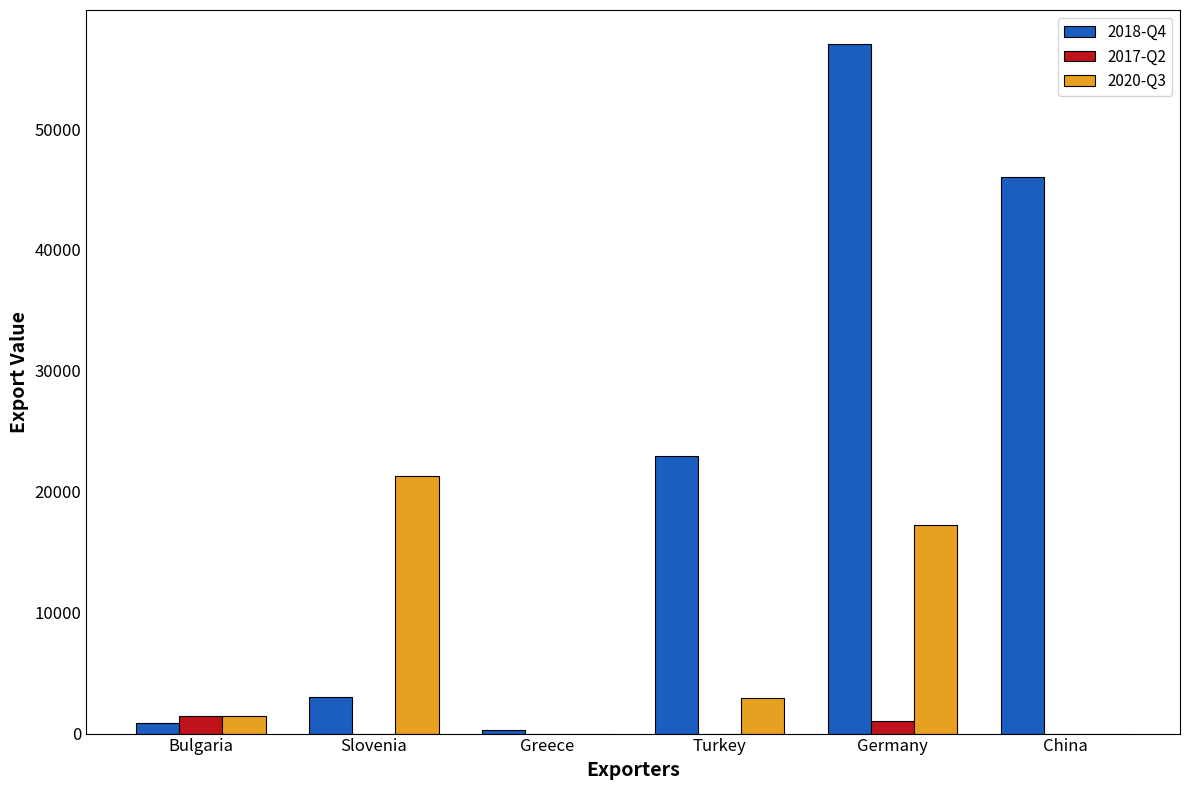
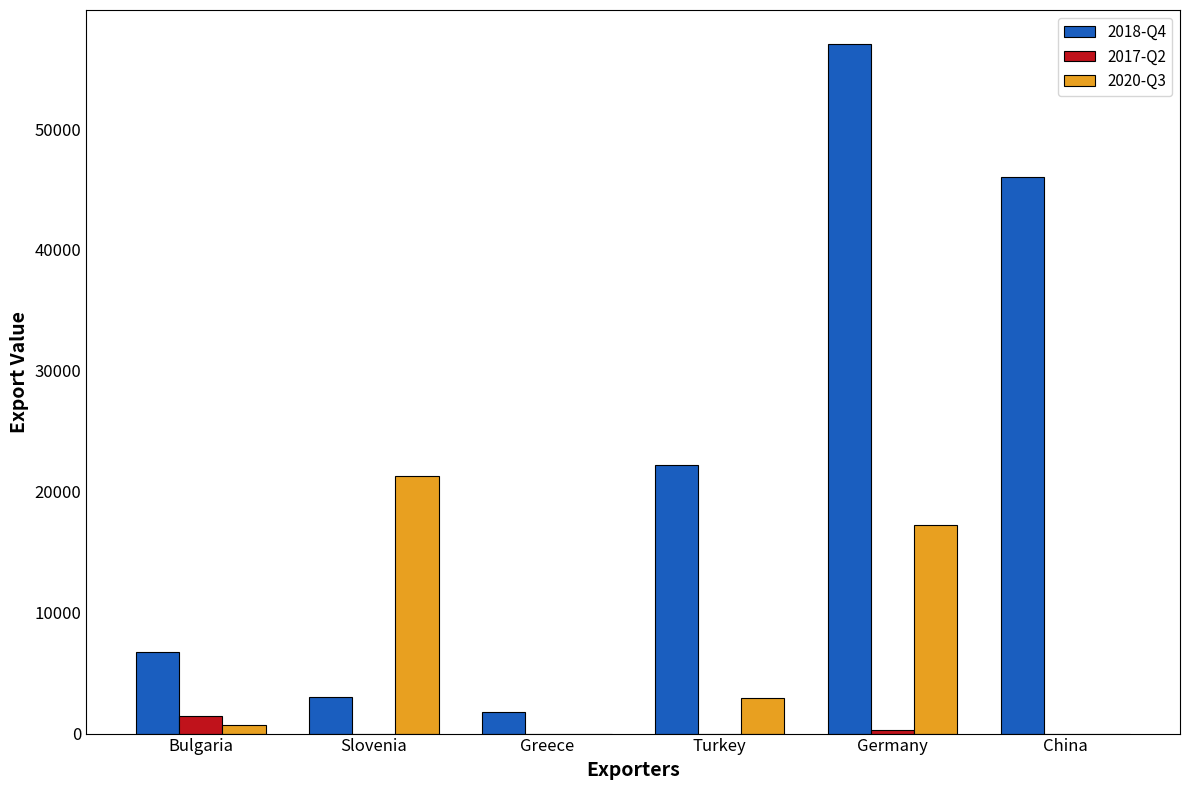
  {
    "2018-Q4": {
-     "Bulgaria": 900,
+     "Bulgaria": 6700,
      "Slovenia": 3000,
-     "Greece": 300,
-     "Turkey": 23000,
+     "Greece": 1800,
+     "Turkey": 22200,
      "Germany": 57000,
      "China": 46100
    },
    "2017-Q2": {
      "Bulgaria": 1500,
      "Slovenia": 0,
      "Greece": 0,
      "Turkey": 0,
-     "Germany": 1000,
+     "Germany": 300,
      "China": 0
    },
    "2020-Q3": {
-     "Bulgaria": 1500,
+     "Bulgaria": 800,
      "Slovenia": 21300,
      "Greece": 0,
      "Turkey": 3000,
      "Germany": 17300,
      "China": 0
    }
  }
